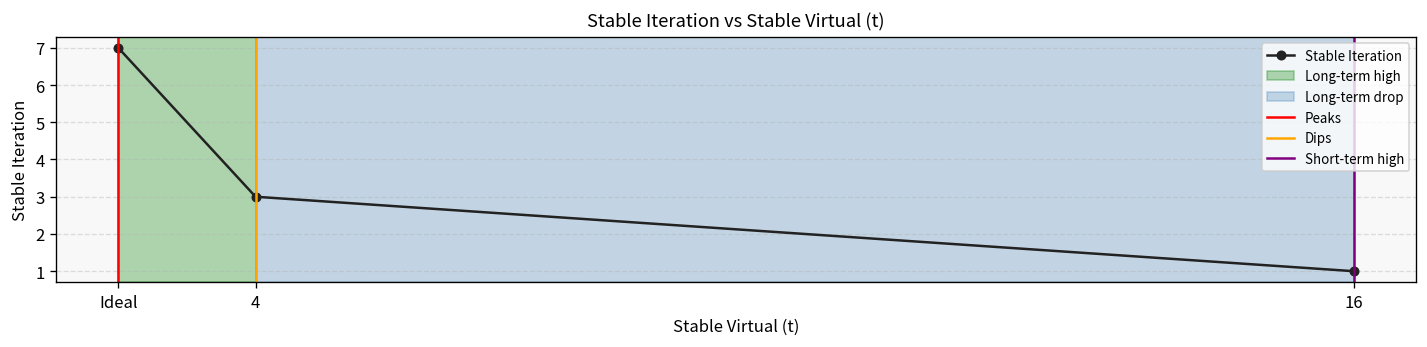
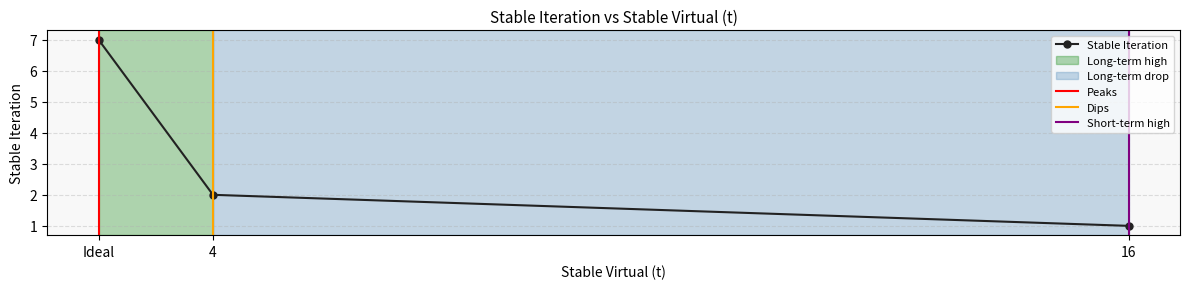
  {
    "Ideal": 7,
-   "4": 3,
+   "4": 2,
    "16": 1
  }
